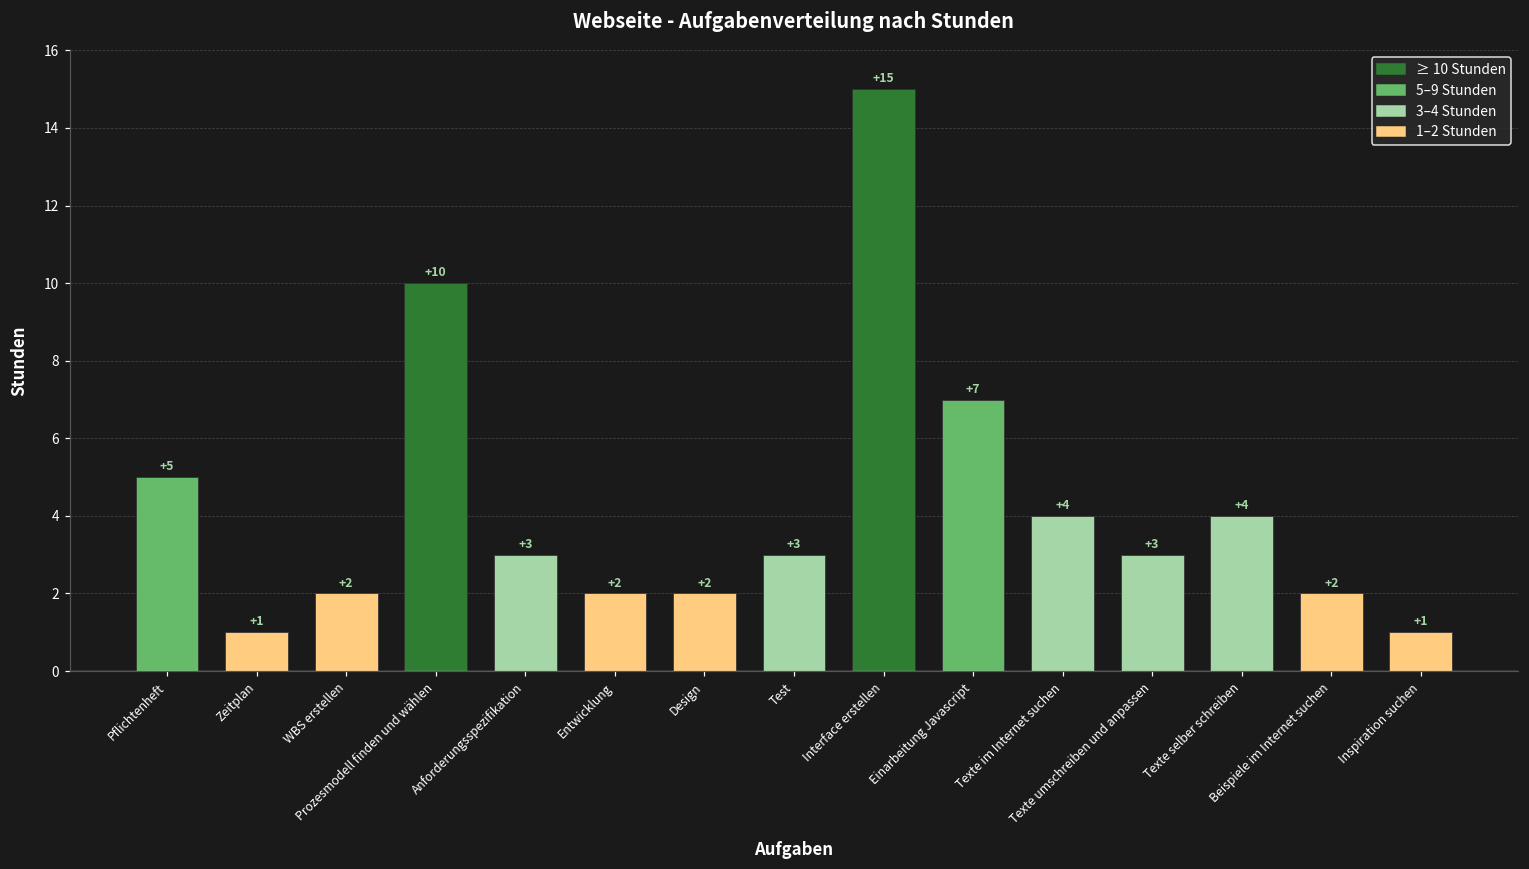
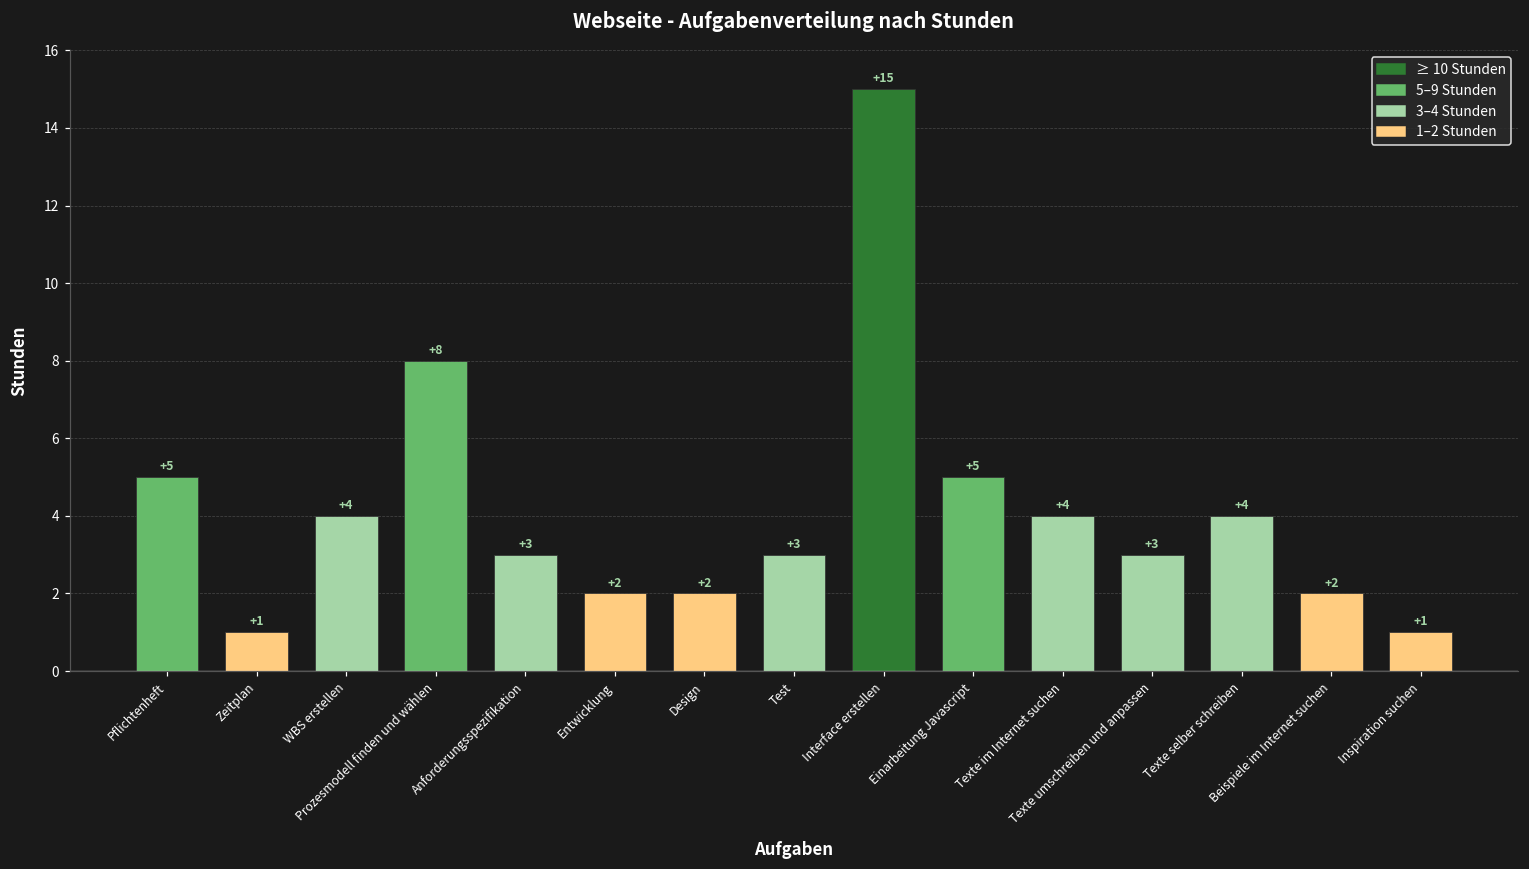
  {
    "Pflichtenheft": "+5",
    "Zeitplan": "+1",
-   "WBS erstellen": "+2",
-   "Prozesmodell finden und wählen": "+10",
+   "WBS erstellen": "+4",
+   "Prozesmodell finden und wählen": "+8",
    "Anforderungsspezifikation": "+3",
    "Entwicklung": "+2",
    "Design": "+2",
    "Test": "+3",
    "Interface erstellen": "+15",
-   "Einarbeitung Javascript": "+7",
+   "Einarbeitung Javascript": "+5",
    "Texte im Internet suchen": "+4",
    "Texte umschreiben und anpassen": "+3",
    "Texte selber schreiben": "+4",
    "Beispiele im Internet suchen": "+2",
    "Inspiration suchen": "+1"
  }
